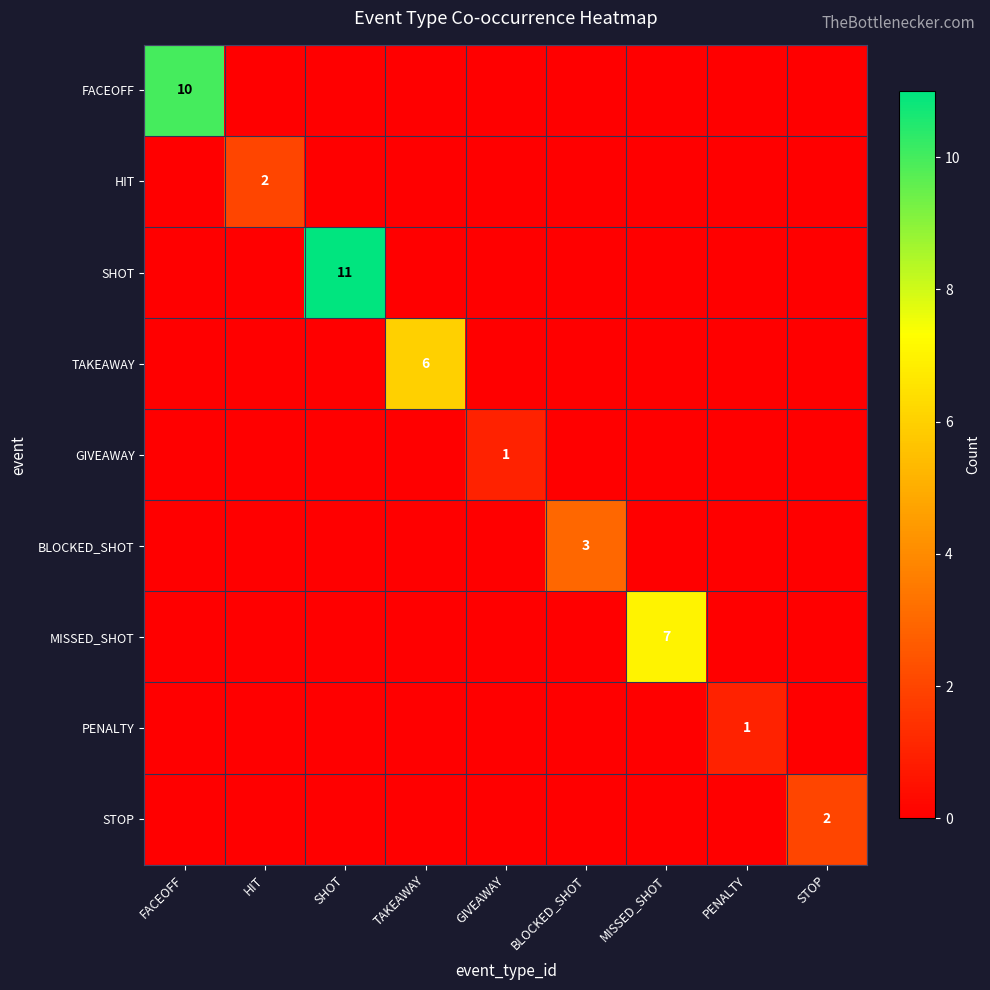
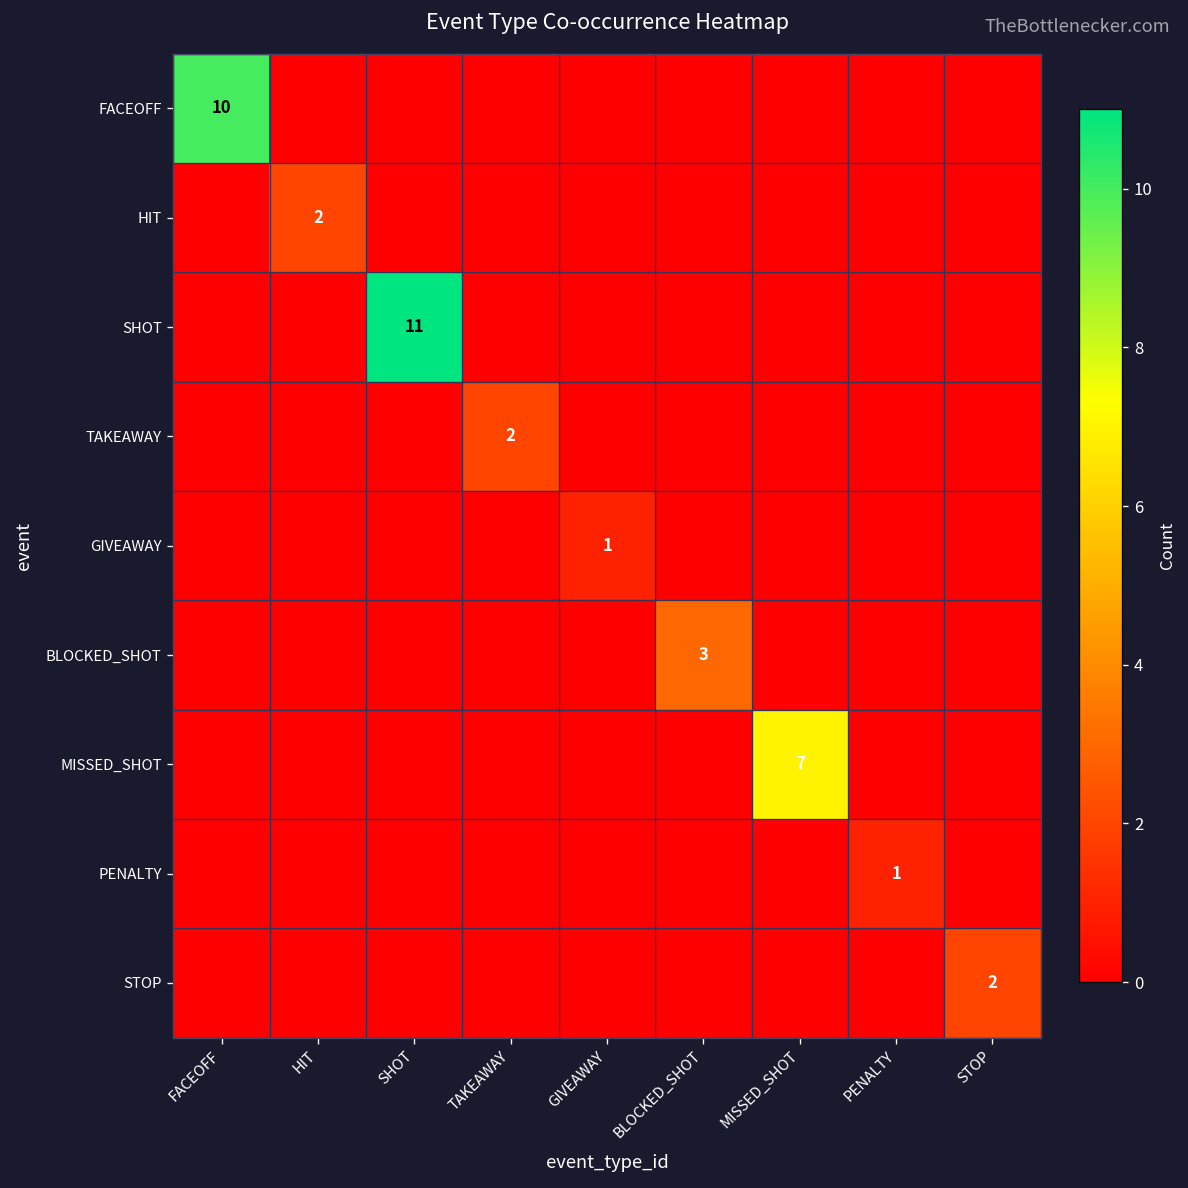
  {
    "FACEOFF": {
      "FACEOFF": 10
    },
    "HIT": {
      "HIT": 2
    },
    "SHOT": {
      "SHOT": 11
    },
    "TAKEAWAY": {
-     "TAKEAWAY": 6
+     "TAKEAWAY": 2
    },
    "GIVEAWAY": {
      "GIVEAWAY": 1
    },
    "BLOCKED_SHOT": {
      "BLOCKED_SHOT": 3
    },
    "MISSED_SHOT": {
      "MISSED_SHOT": 7
    },
    "PENALTY": {
      "PENALTY": 1
    },
    "STOP": {
      "STOP": 2
    }
  }
